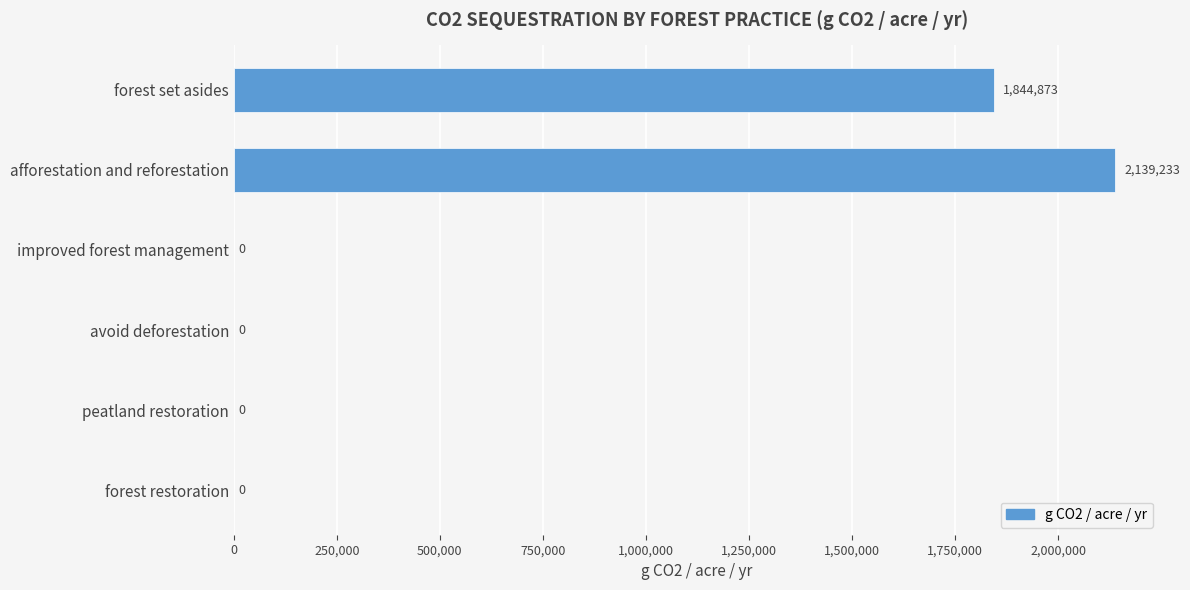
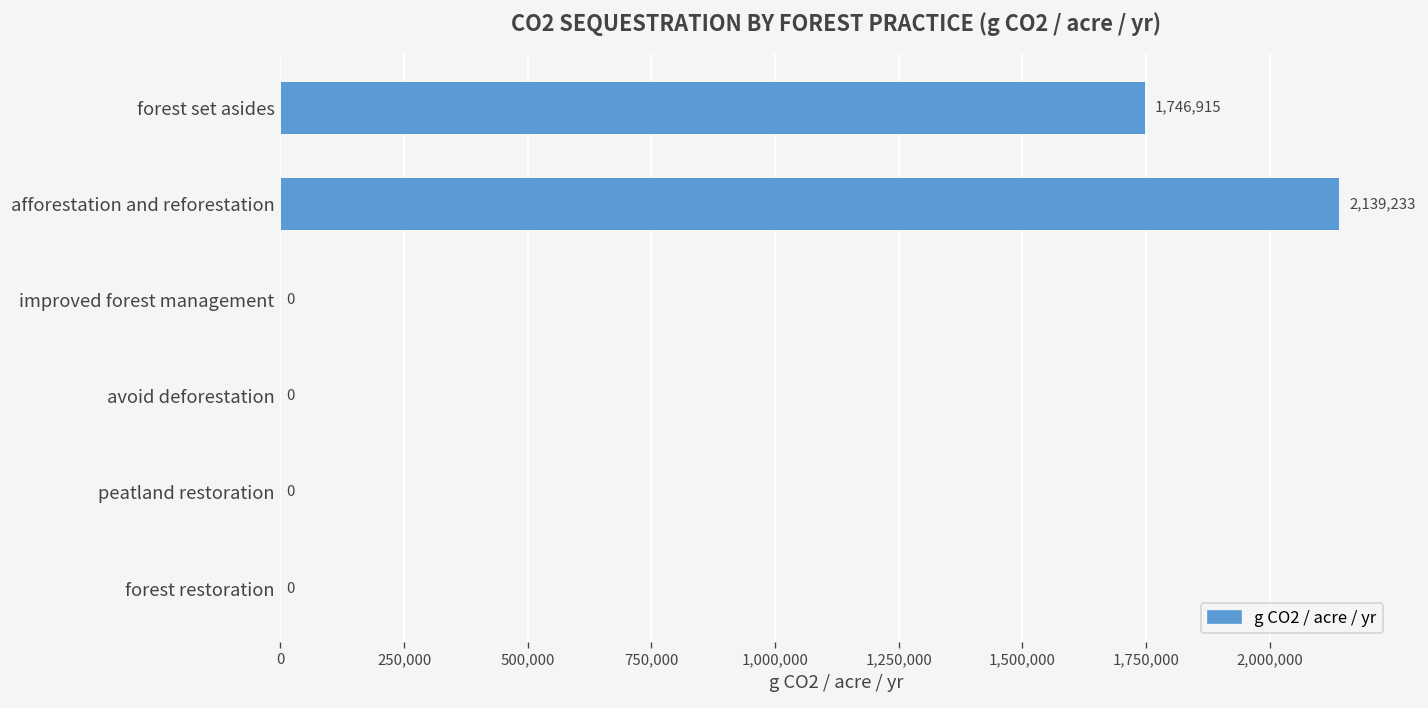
  {
-   "forest set asides": "1,844,873",
+   "forest set asides": "1,746,915",
    "afforestation and reforestation": "2,139,233",
    "improved forest management": "0",
    "avoid deforestation": "0",
    "peatland restoration": "0",
    "forest restoration": "0"
  }
